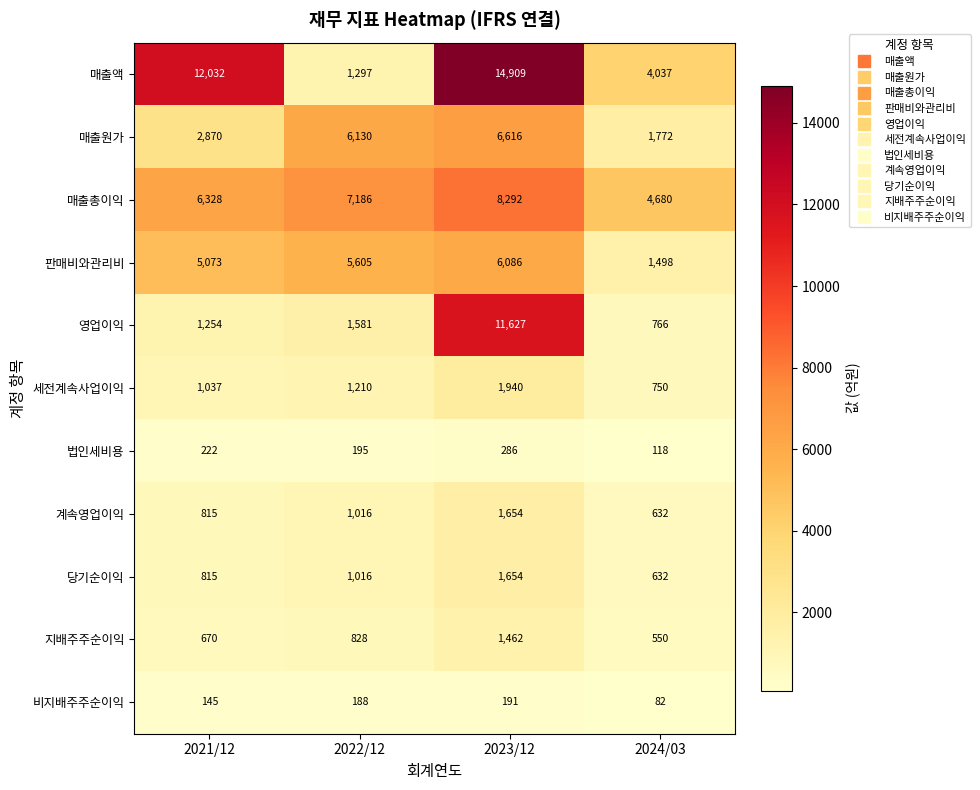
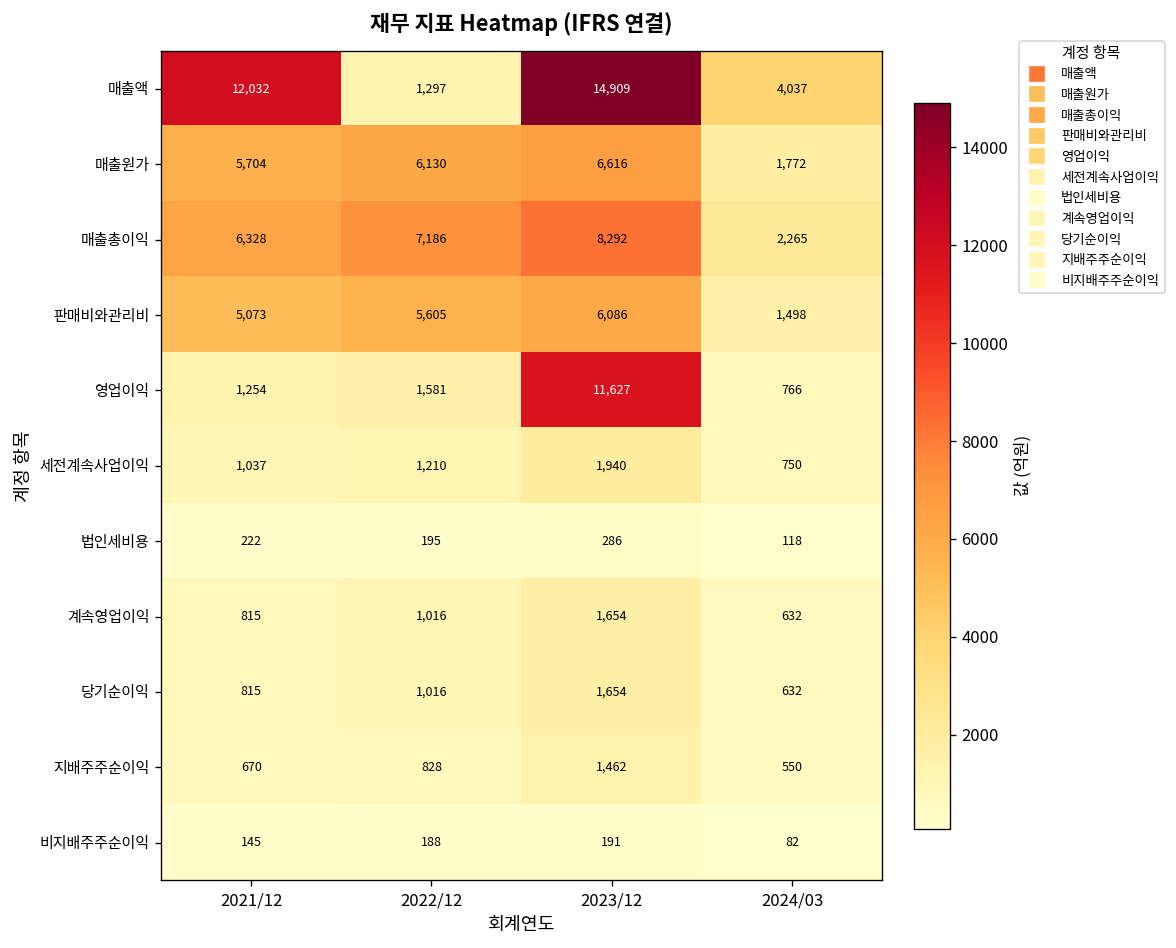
  {
    "매출액": {
      "2021/12": "12,032",
      "2022/12": "1,297",
      "2023/12": "14,909",
      "2024/03": "4,037"
    },
    "매출원가": {
-     "2021/12": "2,870",
+     "2021/12": "5,704",
      "2022/12": "6,130",
      "2023/12": "6,616",
      "2024/03": "1,772"
    },
    "매출총이익": {
      "2021/12": "6,328",
      "2022/12": "7,186",
      "2023/12": "8,292",
-     "2024/03": "4,680"
+     "2024/03": "2,265"
    },
    "판매비와관리비": {
      "2021/12": "5,073",
      "2022/12": "5,605",
      "2023/12": "6,086",
      "2024/03": "1,498"
    },
    "영업이익": {
      "2021/12": "1,254",
      "2022/12": "1,581",
      "2023/12": "11,627",
      "2024/03": "766"
    },
    "세전계속사업이익": {
      "2021/12": "1,037",
      "2022/12": "1,210",
      "2023/12": "1,940",
      "2024/03": "750"
    },
    "법인세비용": {
      "2021/12": "222",
      "2022/12": "195",
      "2023/12": "286",
      "2024/03": "118"
    },
    "계속영업이익": {
      "2021/12": "815",
      "2022/12": "1,016",
      "2023/12": "1,654",
      "2024/03": "632"
    },
    "당기순이익": {
      "2021/12": "815",
      "2022/12": "1,016",
      "2023/12": "1,654",
      "2024/03": "632"
    },
    "지배주주순이익": {
      "2021/12": "670",
      "2022/12": "828",
      "2023/12": "1,462",
      "2024/03": "550"
    },
    "비지배주주순이익": {
      "2021/12": "145",
      "2022/12": "188",
      "2023/12": "191",
      "2024/03": "82"
    }
  }
